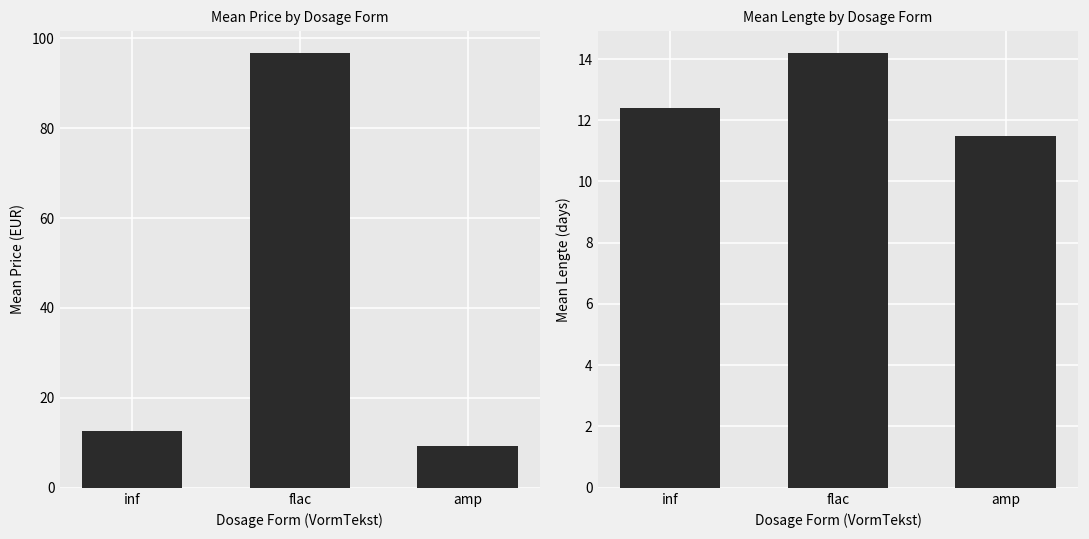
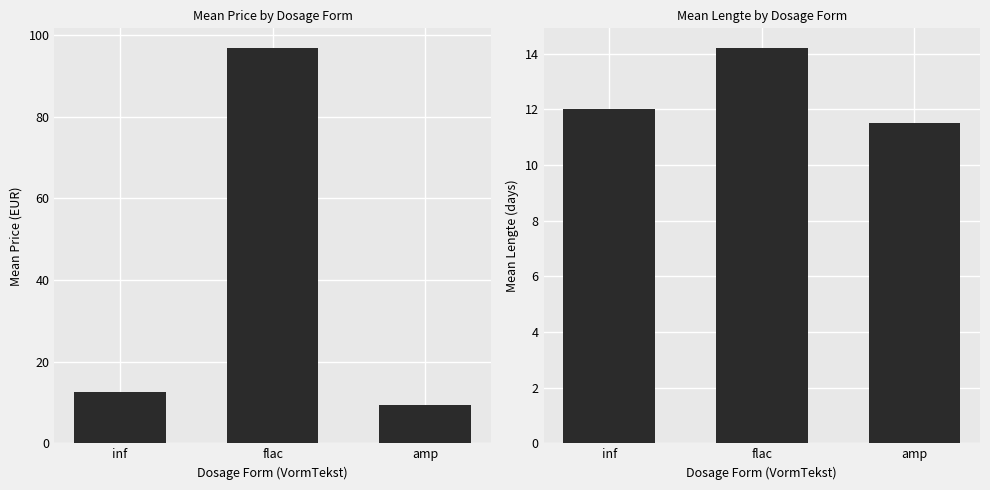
  {
    "Mean Price by Dosage Form": {
      "inf": 13,
      "flac": 97,
      "amp": 9
    },
    "Mean Lengte by Dosage Form": {
-     "inf": 12.4,
+     "inf": 12.0,
      "flac": 14.2,
      "amp": 11.5
    }
  }
